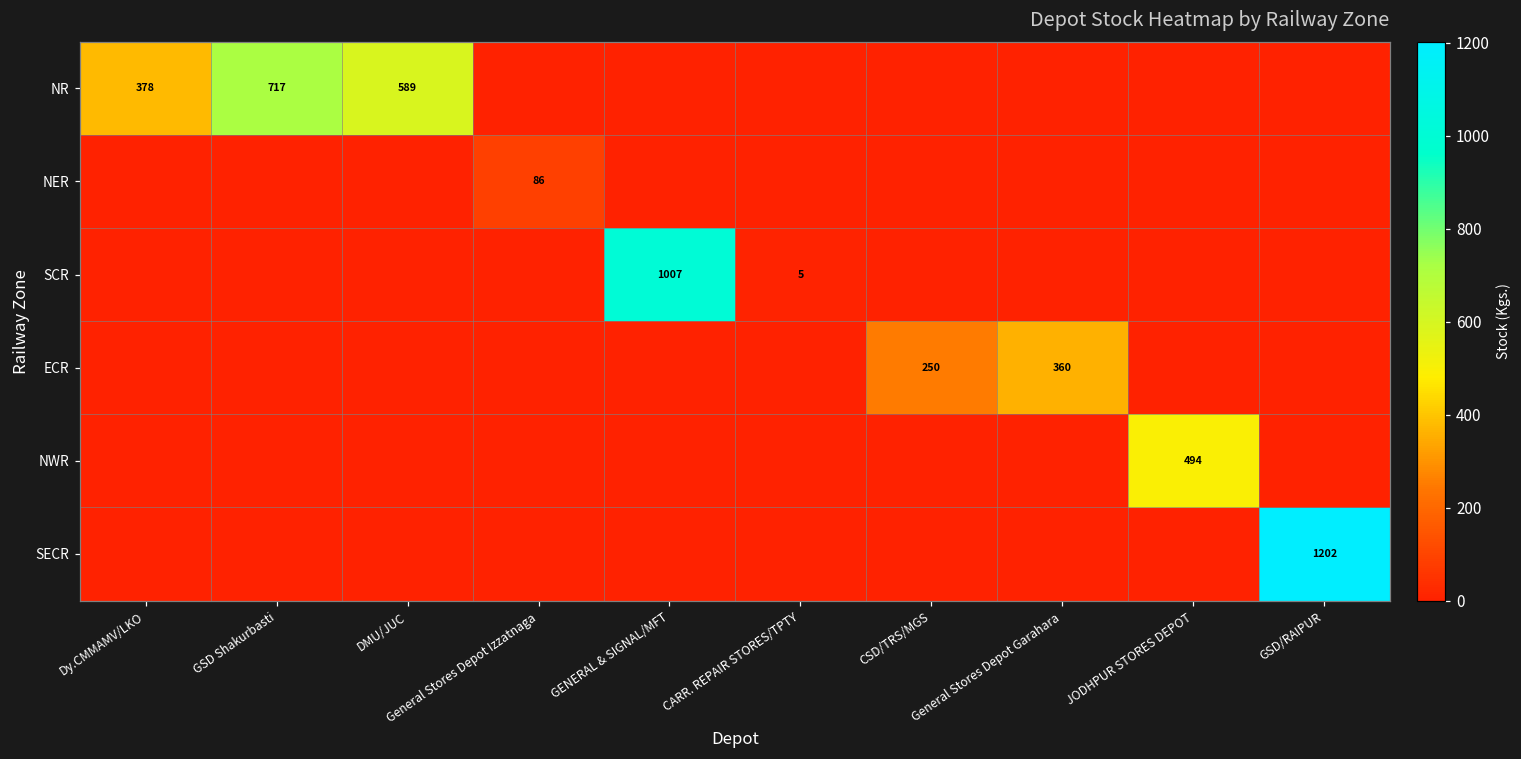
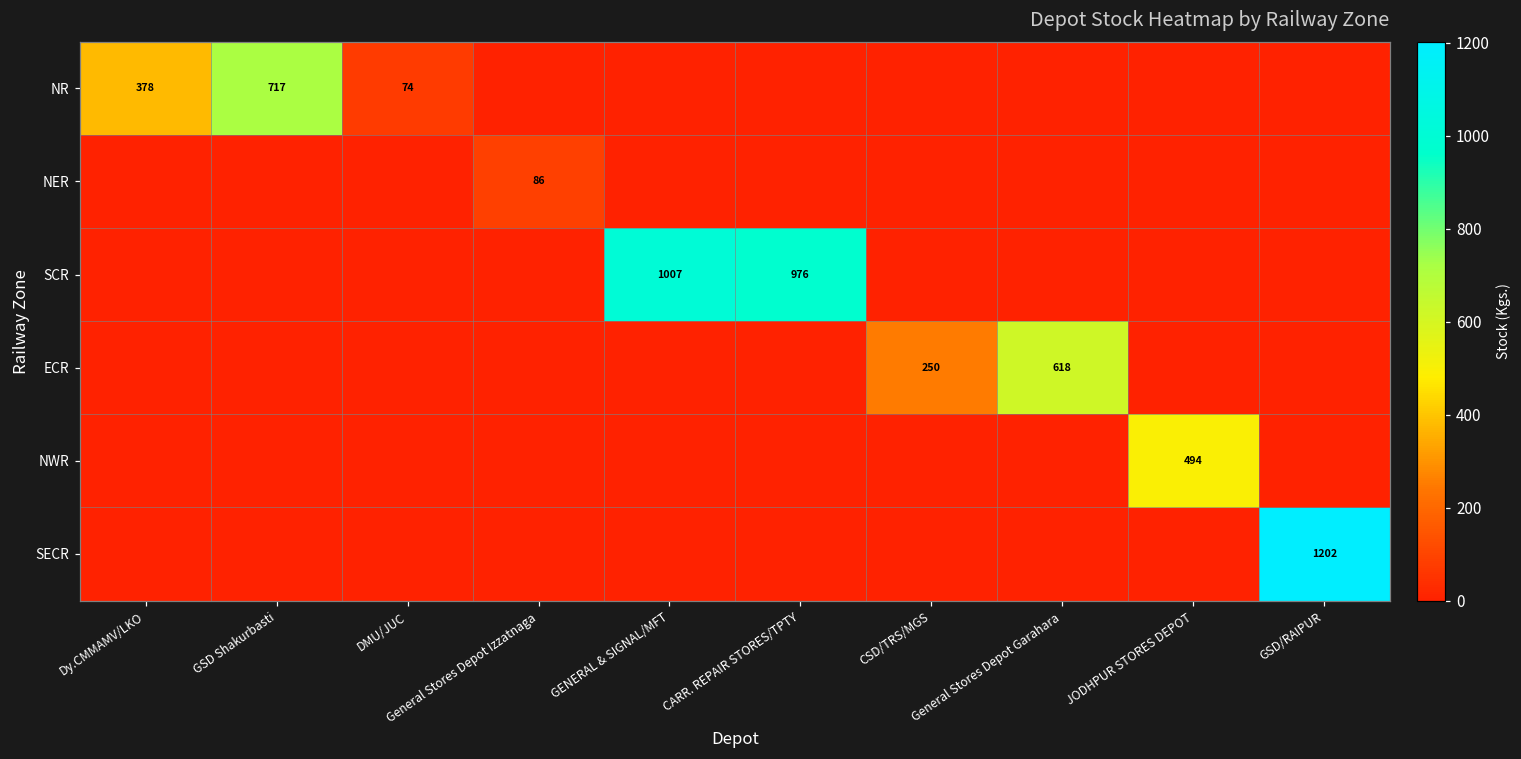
  {
    "NR": {
      "Dy.CMMAMV/LKO": 378,
      "GSD Shakurbasti": 717,
-     "DMU/JUC": 589
+     "DMU/JUC": 74
    },
    "NER": {
      "General Stores Depot Izzatnaga": 86
    },
    "SCR": {
      "GENERAL & SIGNAL/MFT": 1007,
-     "CARR. REPAIR STORES/TPTY": 5
+     "CARR. REPAIR STORES/TPTY": 976
    },
    "ECR": {
      "CSD/TRS/MGS": 250,
-     "General Stores Depot Garahara": 360
+     "General Stores Depot Garahara": 618
    },
    "NWR": {
      "JODHPUR STORES DEPOT": 494
    },
    "SECR": {
      "GSD/RAIPUR": 1202
    }
  }
